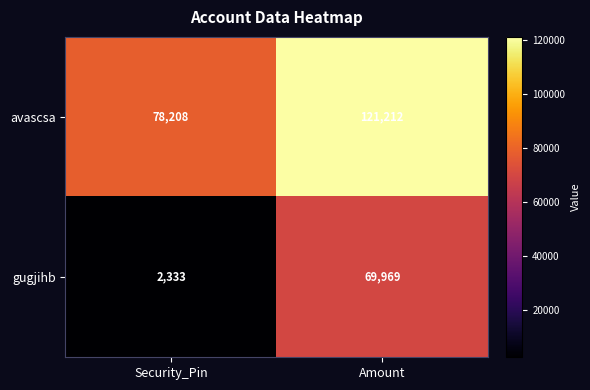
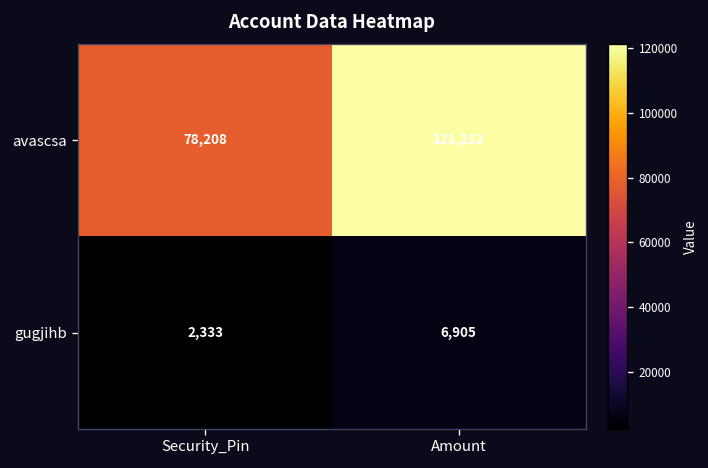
  {
    "avascsa": {
      "Security_Pin": "78,208",
      "Amount": "121,212"
    },
    "gugjihb": {
      "Security_Pin": "2,333",
-     "Amount": "69,969"
+     "Amount": "6,905"
    }
  }
